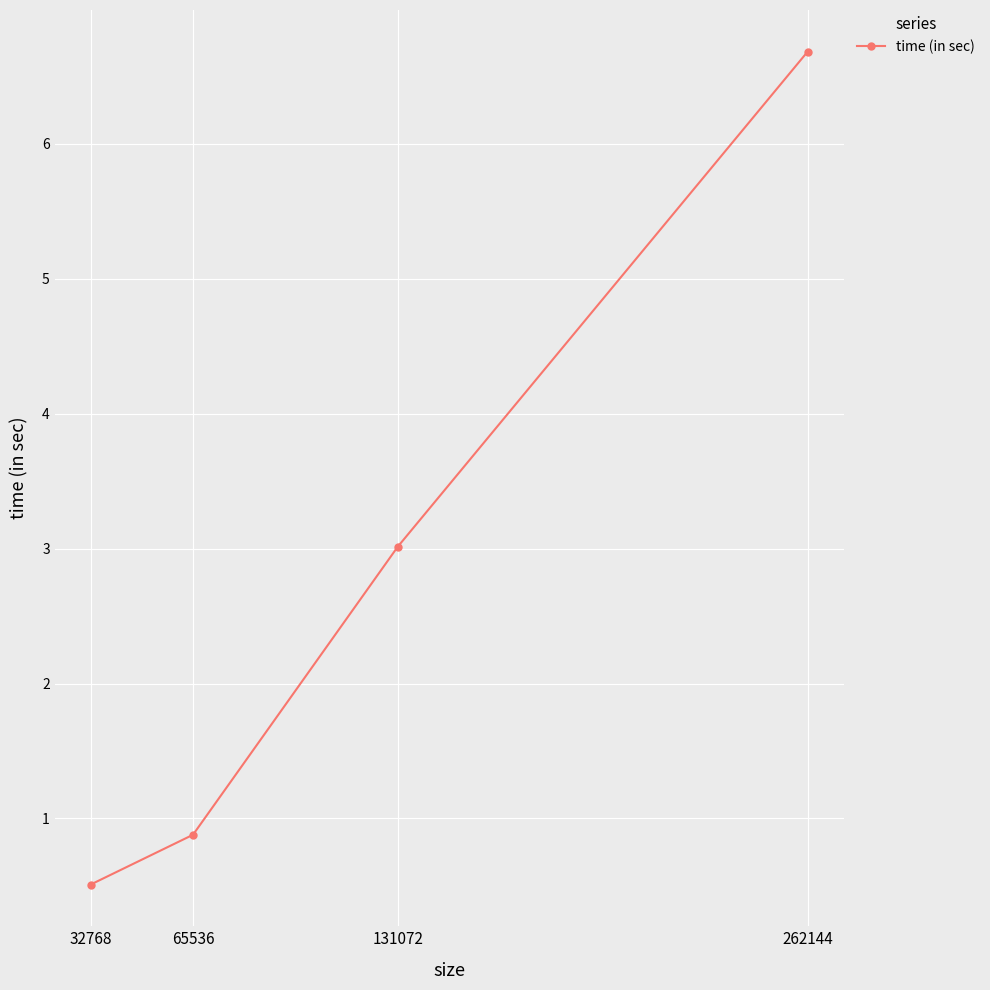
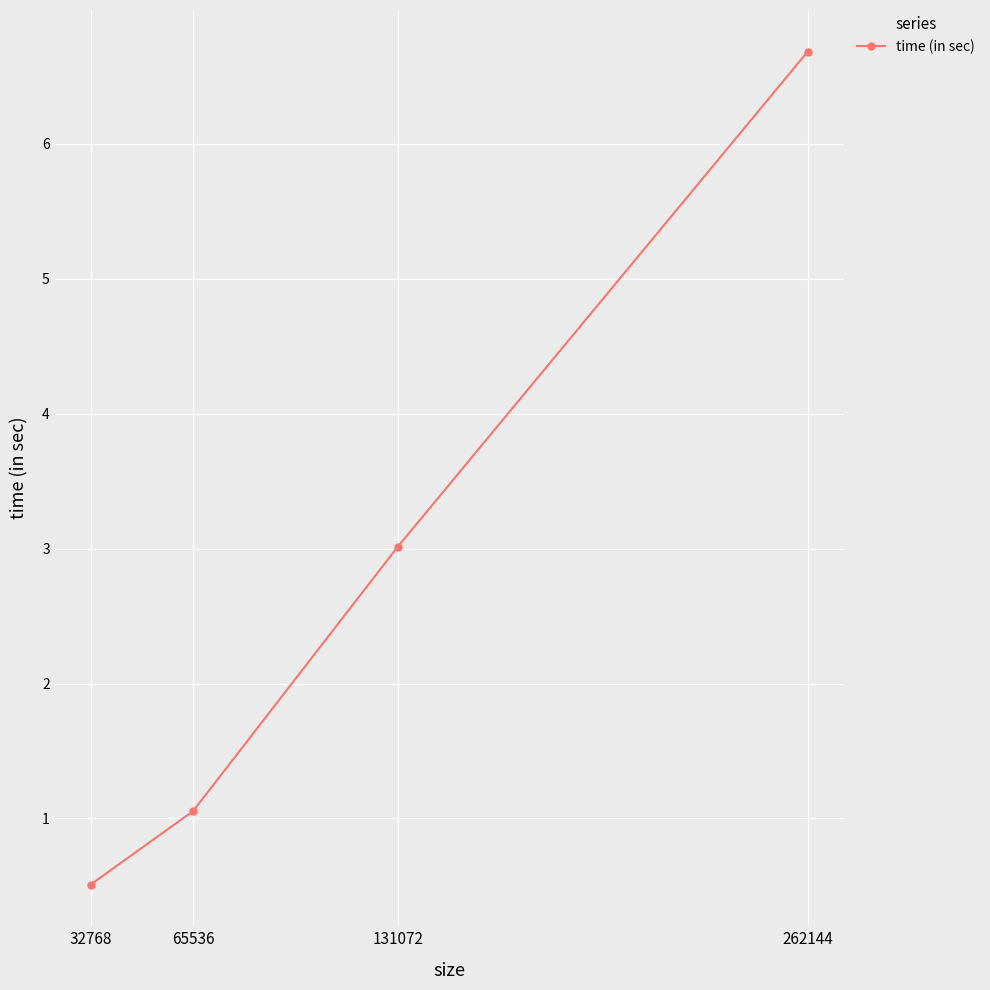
  {
    "32768": 0.51,
-   "65536": 0.88,
+   "65536": 1.05,
    "131072": 3.02,
    "262144": 6.68
  }
